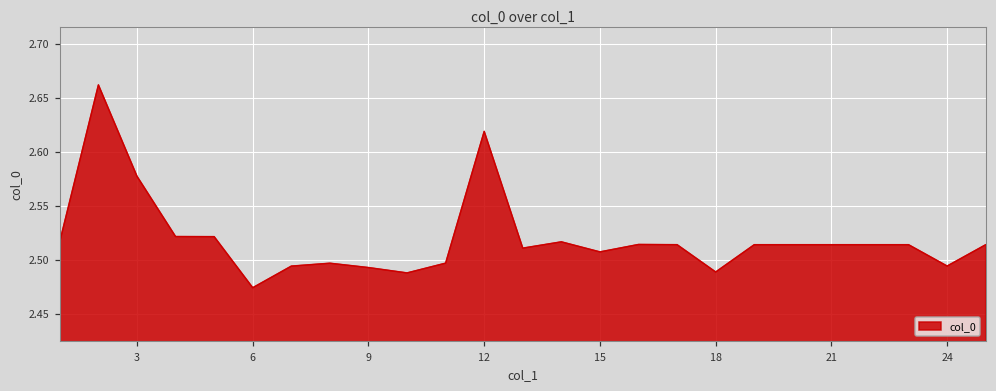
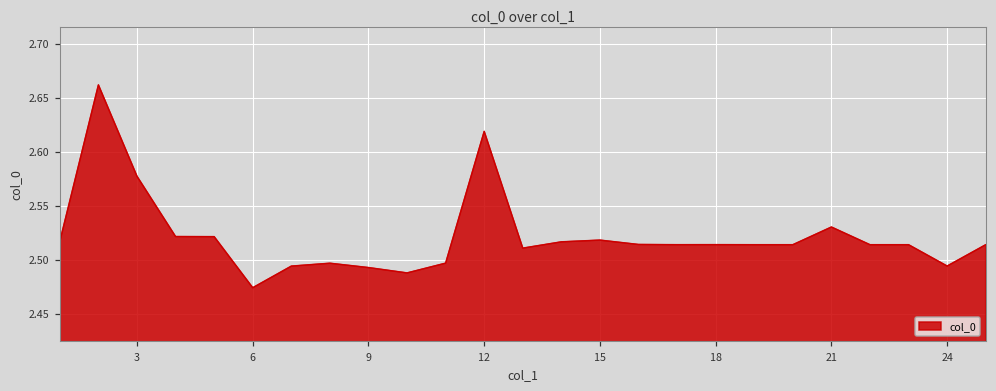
  {
    "3": 2.58,
    "6": 2.47,
    "9": 2.49,
    "12": 2.62,
-   "15": 2.51,
-   "18": 2.49,
-   "21": 2.51,
+   "15": 2.52,
+   "18": 2.51,
+   "21": 2.53,
    "24": 2.49
  }
